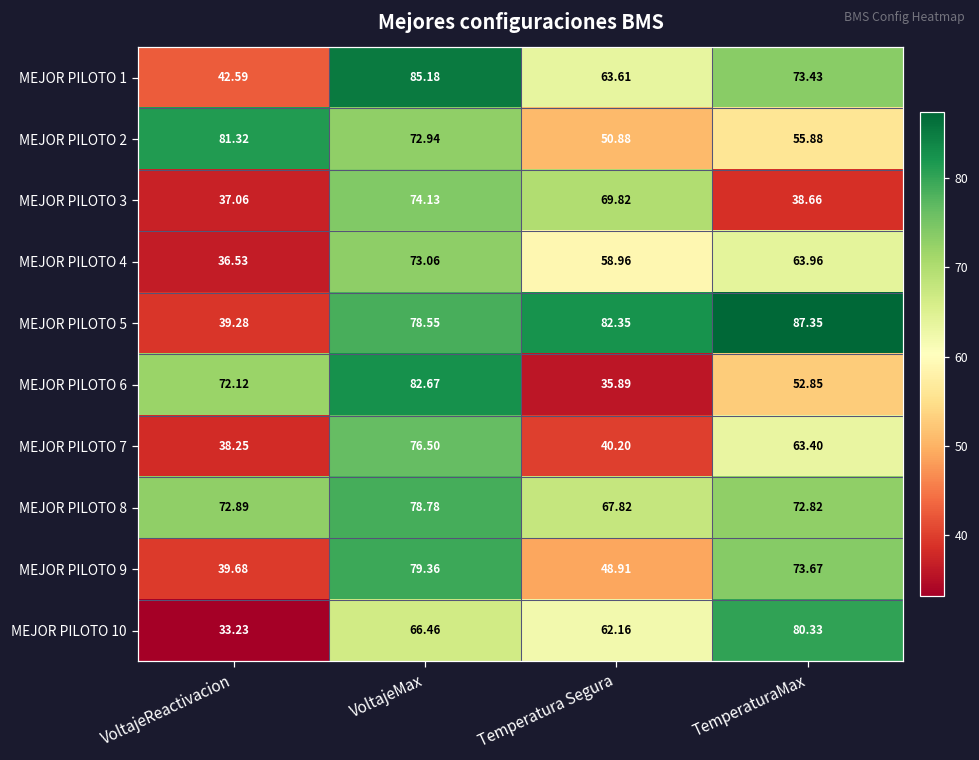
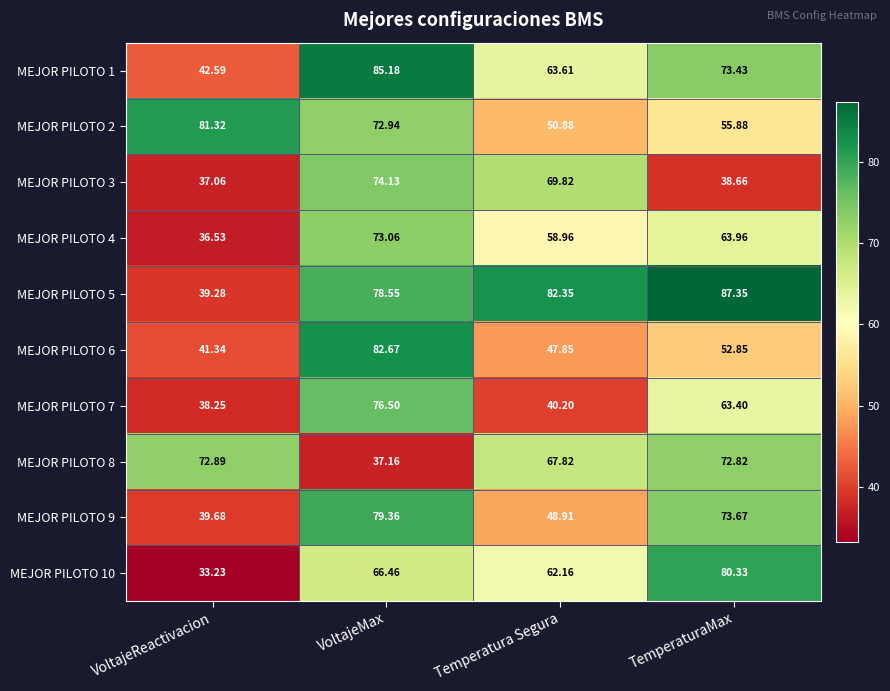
  {
    "MEJOR PILOTO 1": {
      "VoltajeReactivacion": 42.59,
      "VoltajeMax": 85.18,
      "Temperatura Segura": 63.61,
      "TemperaturaMax": 73.43
    },
    "MEJOR PILOTO 2": {
      "VoltajeReactivacion": 81.32,
      "VoltajeMax": 72.94,
      "Temperatura Segura": 50.88,
      "TemperaturaMax": 55.88
    },
    "MEJOR PILOTO 3": {
      "VoltajeReactivacion": 37.06,
      "VoltajeMax": 74.13,
      "Temperatura Segura": 69.82,
      "TemperaturaMax": 38.66
    },
    "MEJOR PILOTO 4": {
      "VoltajeReactivacion": 36.53,
      "VoltajeMax": 73.06,
      "Temperatura Segura": 58.96,
      "TemperaturaMax": 63.96
    },
    "MEJOR PILOTO 5": {
      "VoltajeReactivacion": 39.28,
      "VoltajeMax": 78.55,
      "Temperatura Segura": 82.35,
      "TemperaturaMax": 87.35
    },
    "MEJOR PILOTO 6": {
-     "VoltajeReactivacion": 72.12,
+     "VoltajeReactivacion": 41.34,
      "VoltajeMax": 82.67,
-     "Temperatura Segura": 35.89,
+     "Temperatura Segura": 47.85,
      "TemperaturaMax": 52.85
    },
    "MEJOR PILOTO 7": {
      "VoltajeReactivacion": 38.25,
      "VoltajeMax": 76.50,
      "Temperatura Segura": 40.20,
      "TemperaturaMax": 63.40
    },
    "MEJOR PILOTO 8": {
      "VoltajeReactivacion": 72.89,
-     "VoltajeMax": 78.78,
+     "VoltajeMax": 37.16,
      "Temperatura Segura": 67.82,
      "TemperaturaMax": 72.82
    },
    "MEJOR PILOTO 9": {
      "VoltajeReactivacion": 39.68,
      "VoltajeMax": 79.36,
      "Temperatura Segura": 48.91,
      "TemperaturaMax": 73.67
    },
    "MEJOR PILOTO 10": {
      "VoltajeReactivacion": 33.23,
      "VoltajeMax": 66.46,
      "Temperatura Segura": 62.16,
      "TemperaturaMax": 80.33
    }
  }
